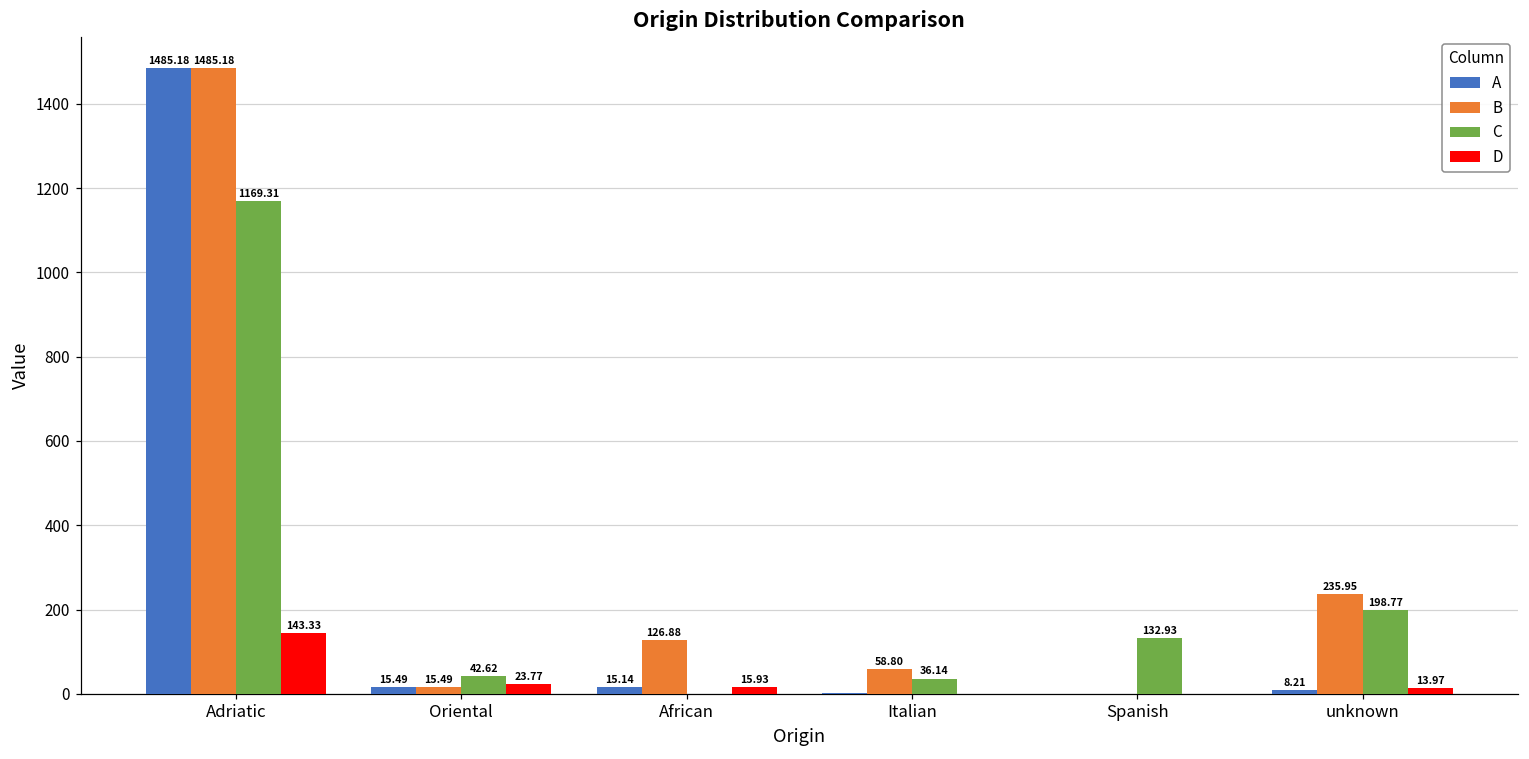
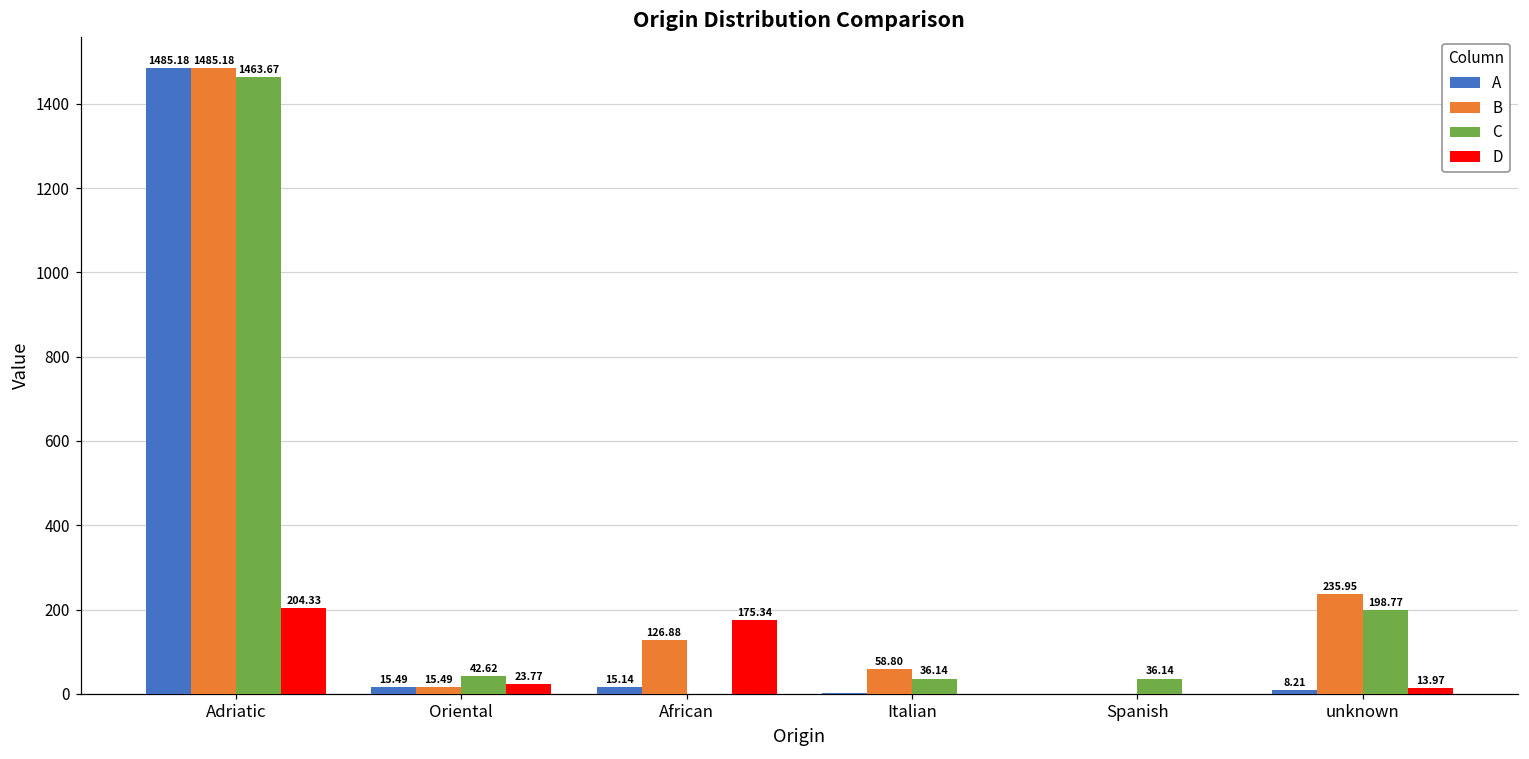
  {
    "A": {
      "Adriatic": 1485.18,
      "Oriental": 15.49,
      "African": 15.14,
      "unknown": 8.21
    },
    "B": {
      "Adriatic": 1485.18,
      "Oriental": 15.49,
      "African": 126.88,
      "Italian": 58.80,
      "unknown": 235.95
    },
    "C": {
-     "Adriatic": 1169.31,
+     "Adriatic": 1463.67,
      "Oriental": 42.62,
      "Italian": 36.14,
-     "Spanish": 132.93,
+     "Spanish": 36.14,
      "unknown": 198.77
    },
    "D": {
-     "Adriatic": 143.33,
+     "Adriatic": 204.33,
      "Oriental": 23.77,
-     "African": 15.93,
+     "African": 175.34,
      "unknown": 13.97
    }
  }
